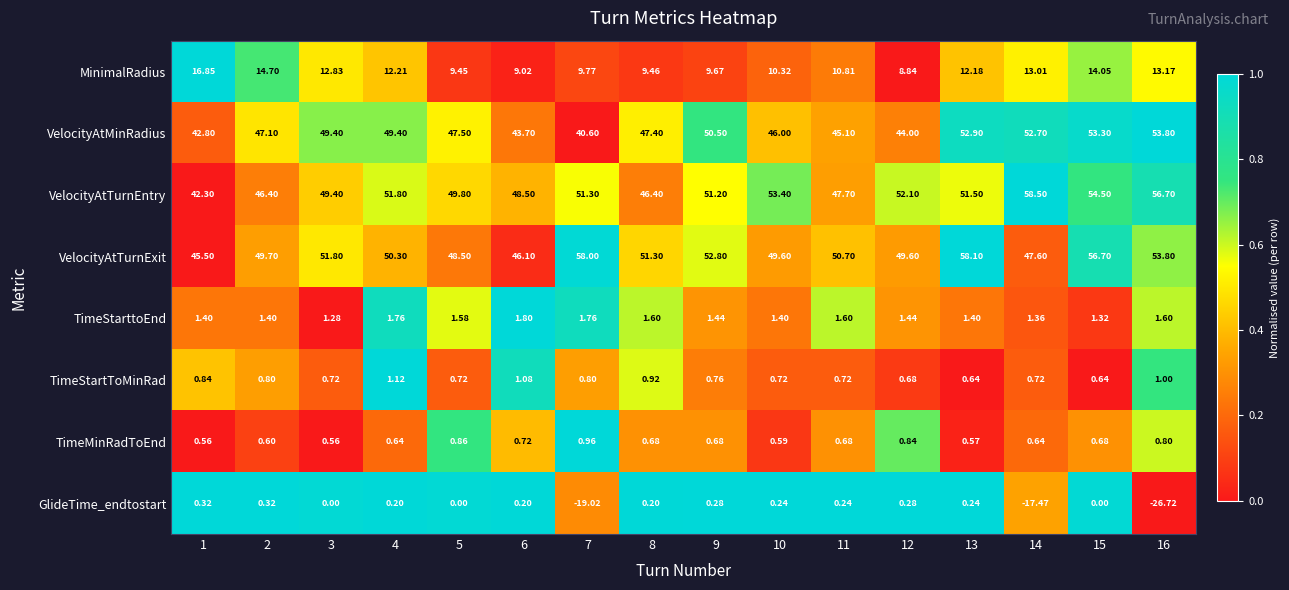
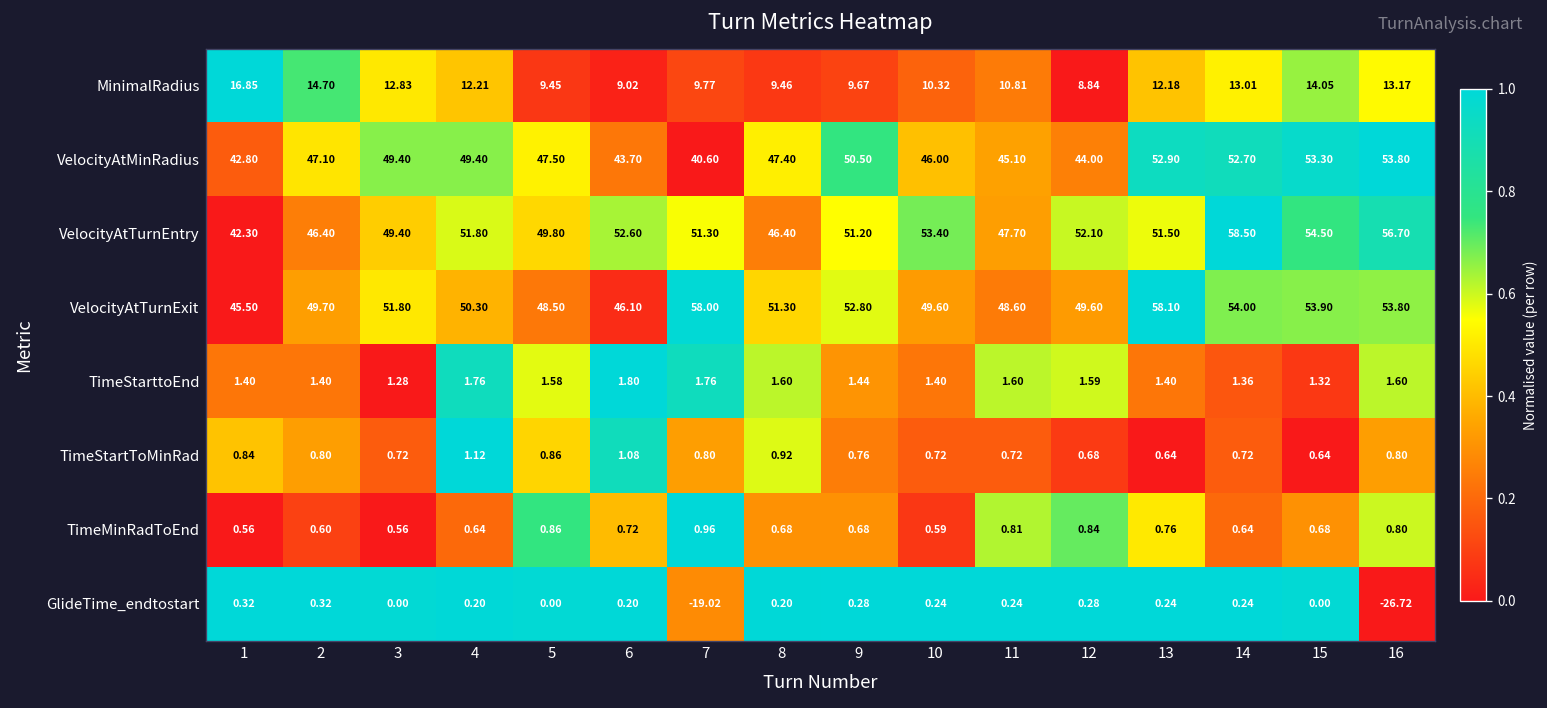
  {
    "MinimalRadius": {
      "1": 16.85,
      "2": 14.70,
      "3": 12.83,
      "4": 12.21,
      "5": 9.45,
      "6": 9.02,
      "7": 9.77,
      "8": 9.46,
      "9": 9.67,
      "10": 10.32,
      "11": 10.81,
      "12": 8.84,
      "13": 12.18,
      "14": 13.01,
      "15": 14.05,
      "16": 13.17
    },
    "VelocityAtMinRadius": {
      "1": 42.80,
      "2": 47.10,
      "3": 49.40,
      "4": 49.40,
      "5": 47.50,
      "6": 43.70,
      "7": 40.60,
      "8": 47.40,
      "9": 50.50,
      "10": 46.00,
      "11": 45.10,
      "12": 44.00,
      "13": 52.90,
      "14": 52.70,
      "15": 53.30,
      "16": 53.80
    },
    "VelocityAtTurnEntry": {
      "1": 42.30,
      "2": 46.40,
      "3": 49.40,
      "4": 51.80,
      "5": 49.80,
-     "6": 48.50,
+     "6": 52.60,
      "7": 51.30,
      "8": 46.40,
      "9": 51.20,
      "10": 53.40,
      "11": 47.70,
      "12": 52.10,
      "13": 51.50,
      "14": 58.50,
      "15": 54.50,
      "16": 56.70
    },
    "VelocityAtTurnExit": {
      "1": 45.50,
      "2": 49.70,
      "3": 51.80,
      "4": 50.30,
      "5": 48.50,
      "6": 46.10,
      "7": 58.00,
      "8": 51.30,
      "9": 52.80,
      "10": 49.60,
-     "11": 50.70,
+     "11": 48.60,
      "12": 49.60,
      "13": 58.10,
-     "14": 47.60,
-     "15": 56.70,
+     "14": 54.00,
+     "15": 53.90,
      "16": 53.80
    },
    "TimeStarttoEnd": {
      "1": 1.40,
      "2": 1.40,
      "3": 1.28,
      "4": 1.76,
      "5": 1.58,
      "6": 1.80,
      "7": 1.76,
      "8": 1.60,
      "9": 1.44,
      "10": 1.40,
      "11": 1.60,
-     "12": 1.44,
+     "12": 1.59,
      "13": 1.40,
      "14": 1.36,
      "15": 1.32,
      "16": 1.60
    },
    "TimeStartToMinRad": {
      "1": 0.84,
      "2": 0.80,
      "3": 0.72,
      "4": 1.12,
-     "5": 0.72,
+     "5": 0.86,
      "6": 1.08,
      "7": 0.80,
      "8": 0.92,
      "9": 0.76,
      "10": 0.72,
      "11": 0.72,
      "12": 0.68,
      "13": 0.64,
      "14": 0.72,
      "15": 0.64,
-     "16": 1.00
+     "16": 0.80
    },
    "TimeMinRadToEnd": {
      "1": 0.56,
      "2": 0.60,
      "3": 0.56,
      "4": 0.64,
      "5": 0.86,
      "6": 0.72,
      "7": 0.96,
      "8": 0.68,
      "9": 0.68,
      "10": 0.59,
-     "11": 0.68,
+     "11": 0.81,
      "12": 0.84,
-     "13": 0.57,
+     "13": 0.76,
      "14": 0.64,
      "15": 0.68,
      "16": 0.80
    },
    "GlideTime_endtostart": {
      "1": 0.32,
      "2": 0.32,
      "3": 0.00,
      "4": 0.20,
      "5": 0.00,
      "6": 0.20,
      "7": -19.02,
      "8": 0.20,
      "9": 0.28,
      "10": 0.24,
      "11": 0.24,
      "12": 0.28,
      "13": 0.24,
-     "14": -17.47,
+     "14": 0.24,
      "15": 0.00,
      "16": -26.72
    }
  }
